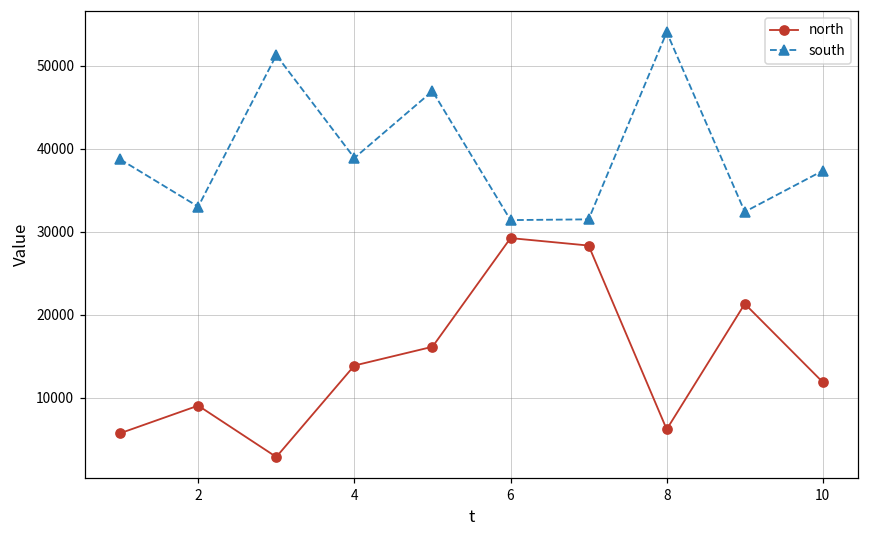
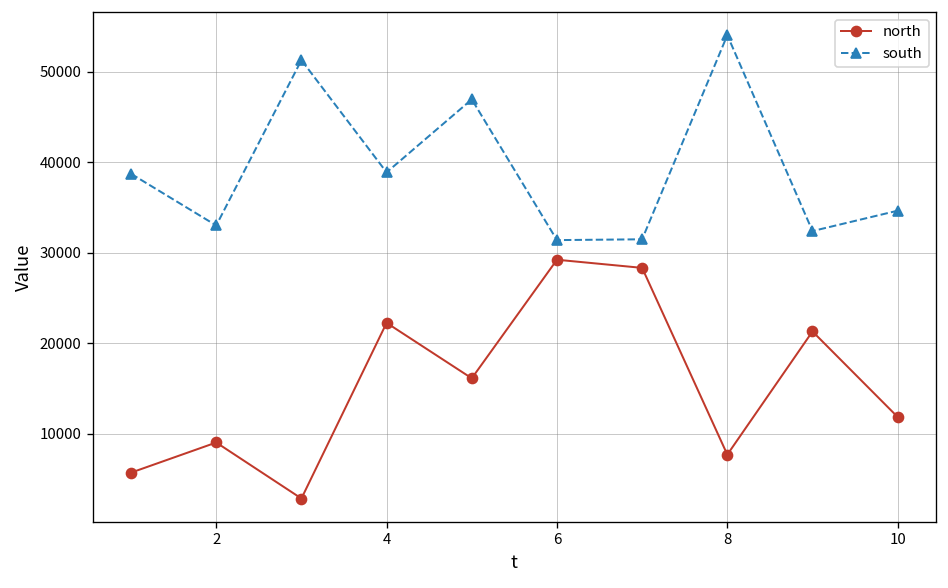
  {
    "north": {
      "2": 9000,
-     "4": 14000,
+     "4": 22000,
      "6": 29000,
-     "8": 6000,
+     "8": 8000,
      "10": 12000
    },
    "south": {
      "2": 33000,
      "4": 39000,
      "6": 31000,
      "8": 54000,
-     "10": 37000
+     "10": 35000
    }
  }
